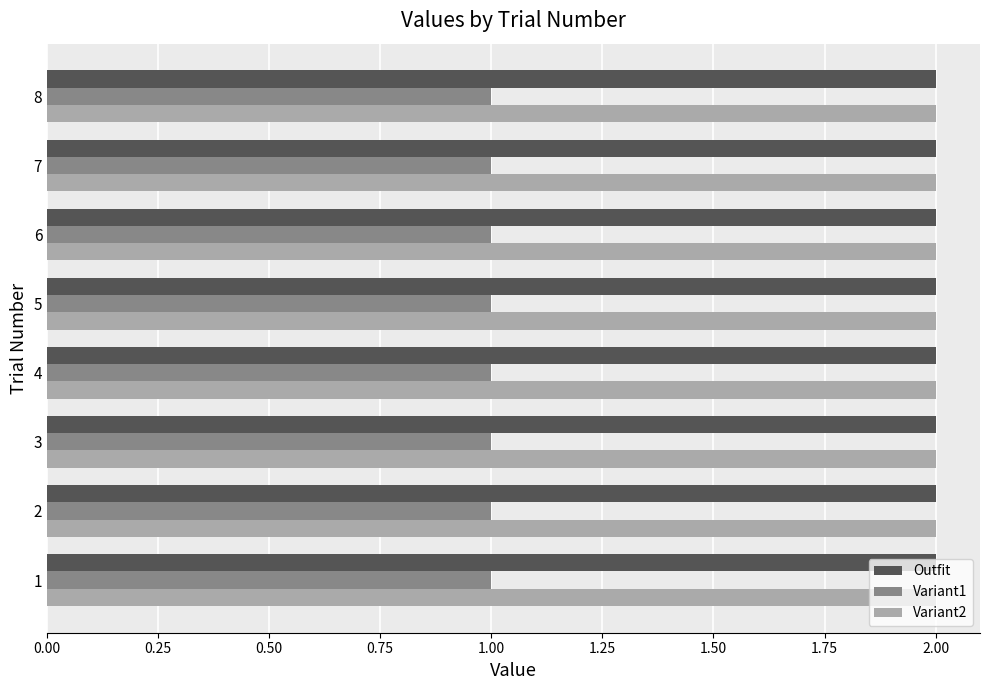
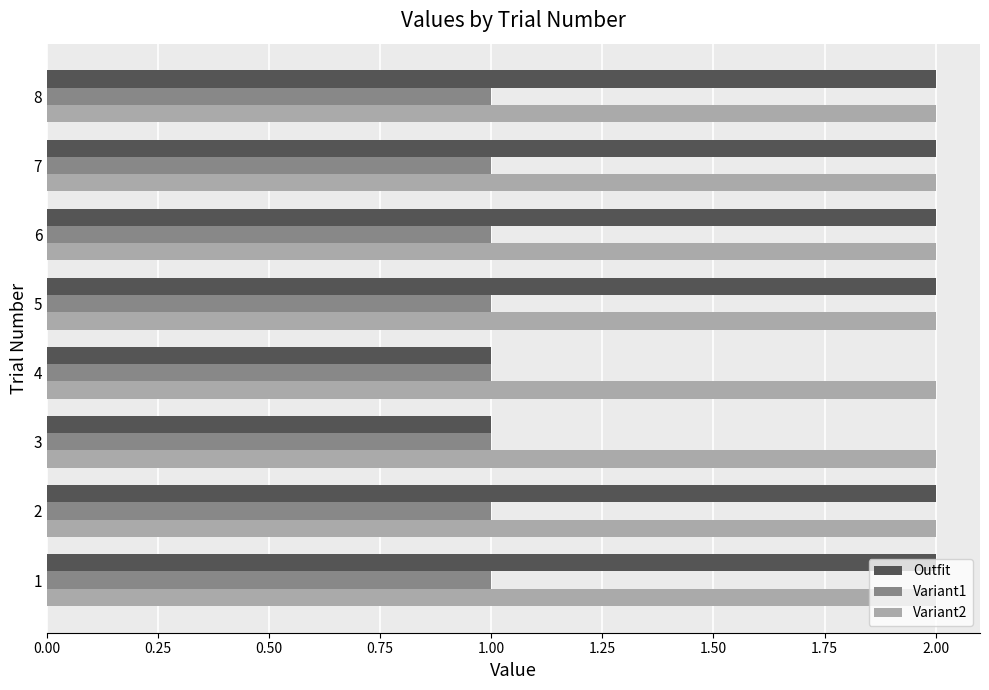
  {
    "Outfit": {
      "8": 2,
      "7": 2,
      "6": 2,
      "5": 2,
-     "4": 2,
-     "3": 2,
+     "4": 1,
+     "3": 1,
      "2": 2
    }
  }
